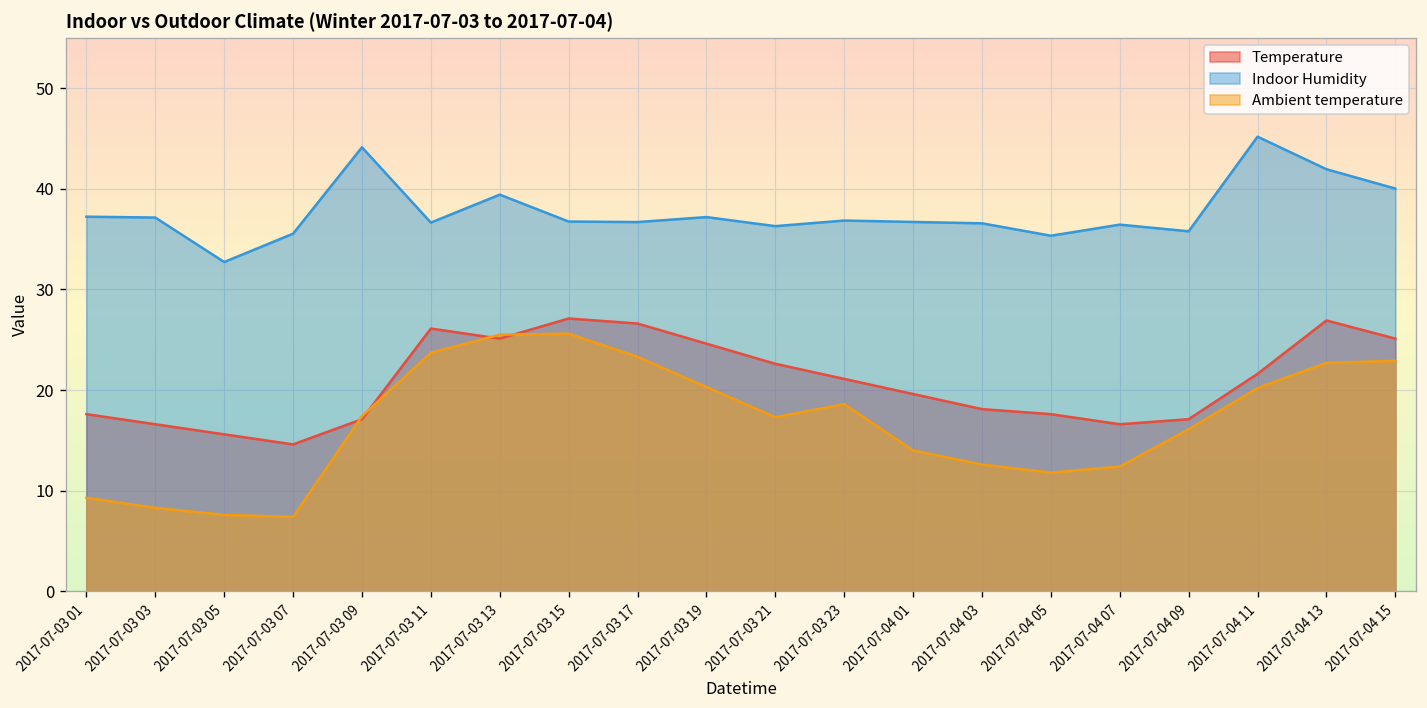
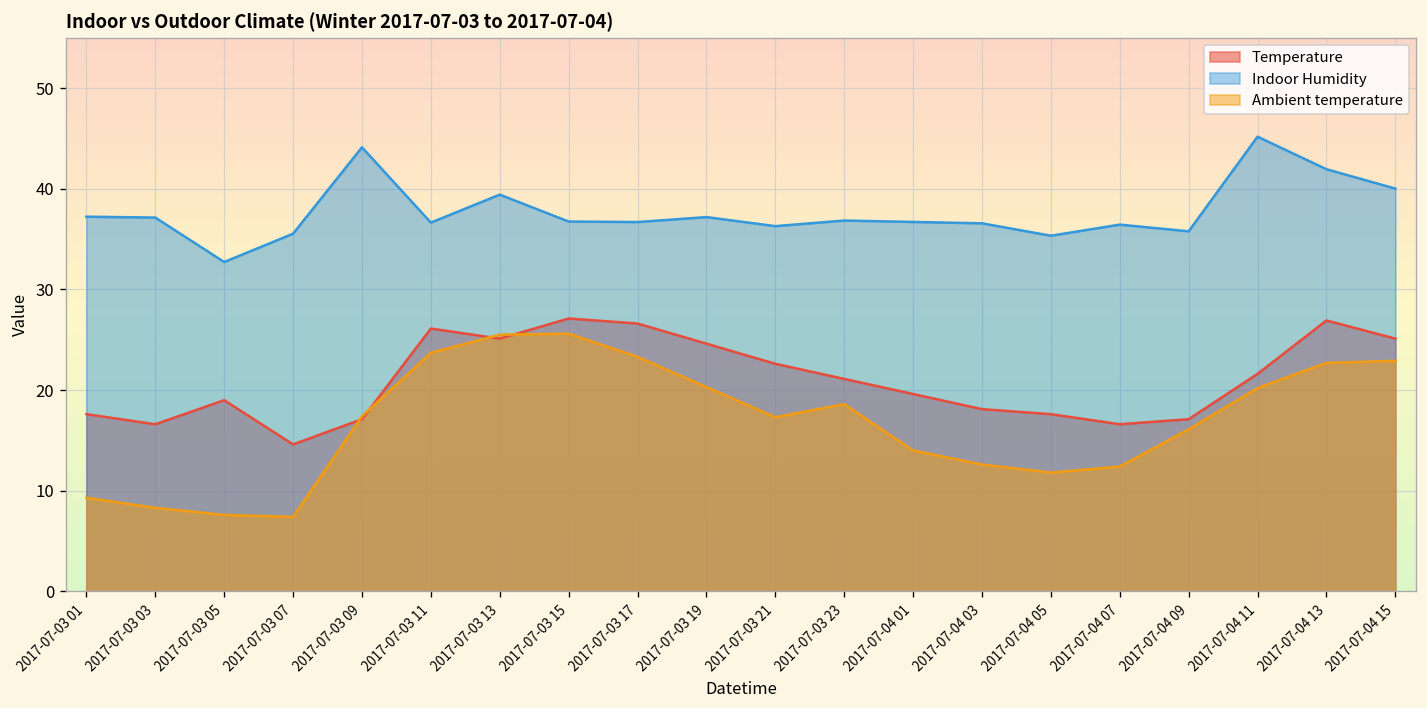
  {
    "Temperature": {
      "2017-07-03 01": 18,
      "2017-07-03 03": 17,
-     "2017-07-03 05": 16,
+     "2017-07-03 05": 19,
      "2017-07-03 07": 15,
      "2017-07-03 11": 26,
      "2017-07-03 13": 25,
      "2017-07-03 15": 27,
      "2017-07-03 17": 27,
      "2017-07-03 19": 25,
      "2017-07-03 21": 23,
      "2017-07-03 23": 21,
      "2017-07-04 01": 20,
      "2017-07-04 03": 18,
      "2017-07-04 05": 18,
      "2017-07-04 07": 17,
      "2017-07-04 09": 17,
      "2017-07-04 11": 22,
      "2017-07-04 13": 27,
      "2017-07-04 15": 25
    },
    "Indoor Humidity": {
      "2017-07-03 01": 37,
      "2017-07-03 03": 37,
      "2017-07-03 05": 33,
      "2017-07-03 07": 36,
      "2017-07-03 09": 44,
      "2017-07-03 11": 37,
      "2017-07-03 13": 39,
      "2017-07-03 15": 37,
      "2017-07-03 17": 37,
      "2017-07-03 19": 37,
      "2017-07-03 21": 36,
      "2017-07-03 23": 37,
      "2017-07-04 01": 37,
      "2017-07-04 03": 37,
      "2017-07-04 05": 35,
      "2017-07-04 07": 36,
      "2017-07-04 09": 36,
      "2017-07-04 11": 45,
      "2017-07-04 13": 42,
      "2017-07-04 15": 40
    },
    "Ambient temperature": {
      "2017-07-03 01": 9,
      "2017-07-03 03": 8,
      "2017-07-03 05": 8,
      "2017-07-03 07": 7,
      "2017-07-03 11": 24,
      "2017-07-03 13": 26,
      "2017-07-03 15": 26,
      "2017-07-03 17": 23,
      "2017-07-03 19": 20,
      "2017-07-03 21": 17,
      "2017-07-03 23": 19,
      "2017-07-04 01": 14,
      "2017-07-04 03": 13,
      "2017-07-04 05": 12,
      "2017-07-04 07": 12,
      "2017-07-04 09": 16,
      "2017-07-04 11": 20,
      "2017-07-04 13": 23,
      "2017-07-04 15": 23
    }
  }
